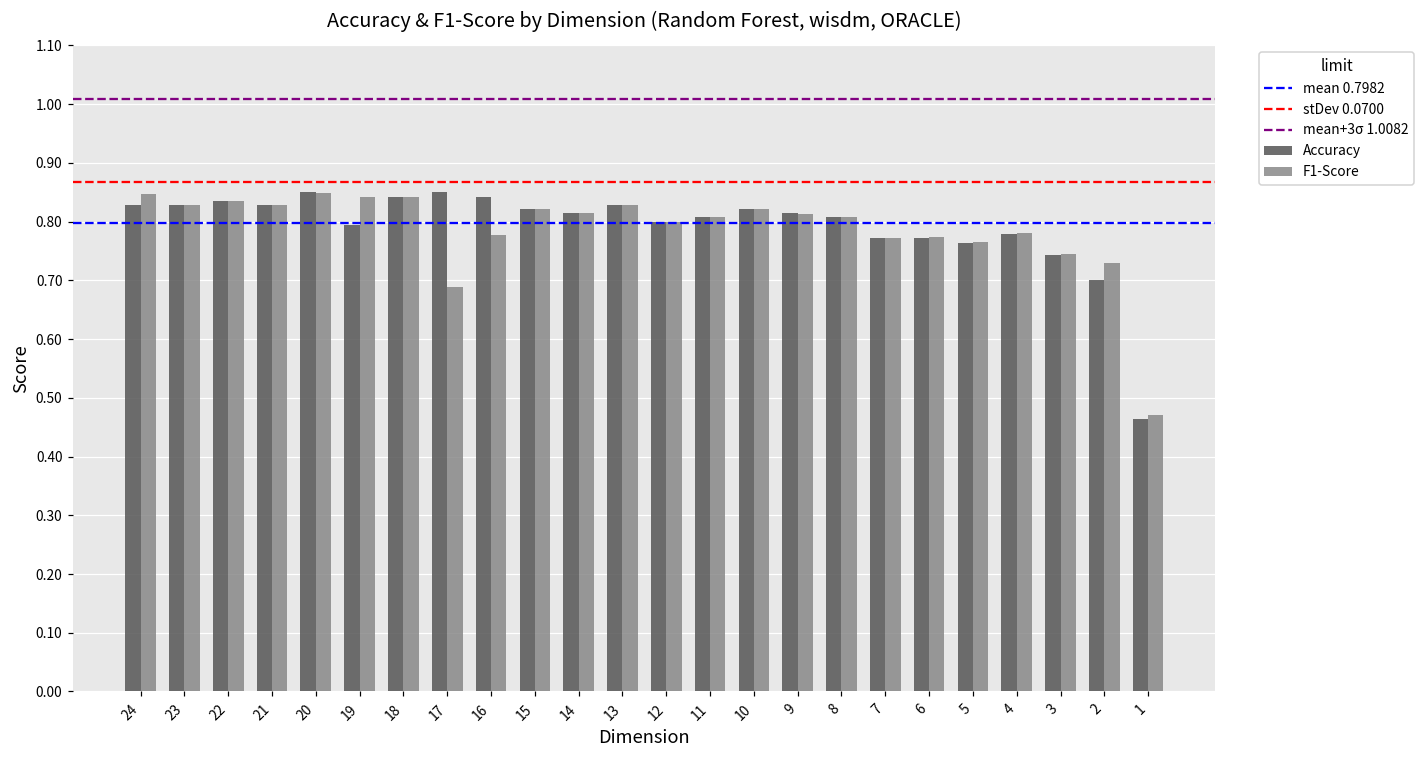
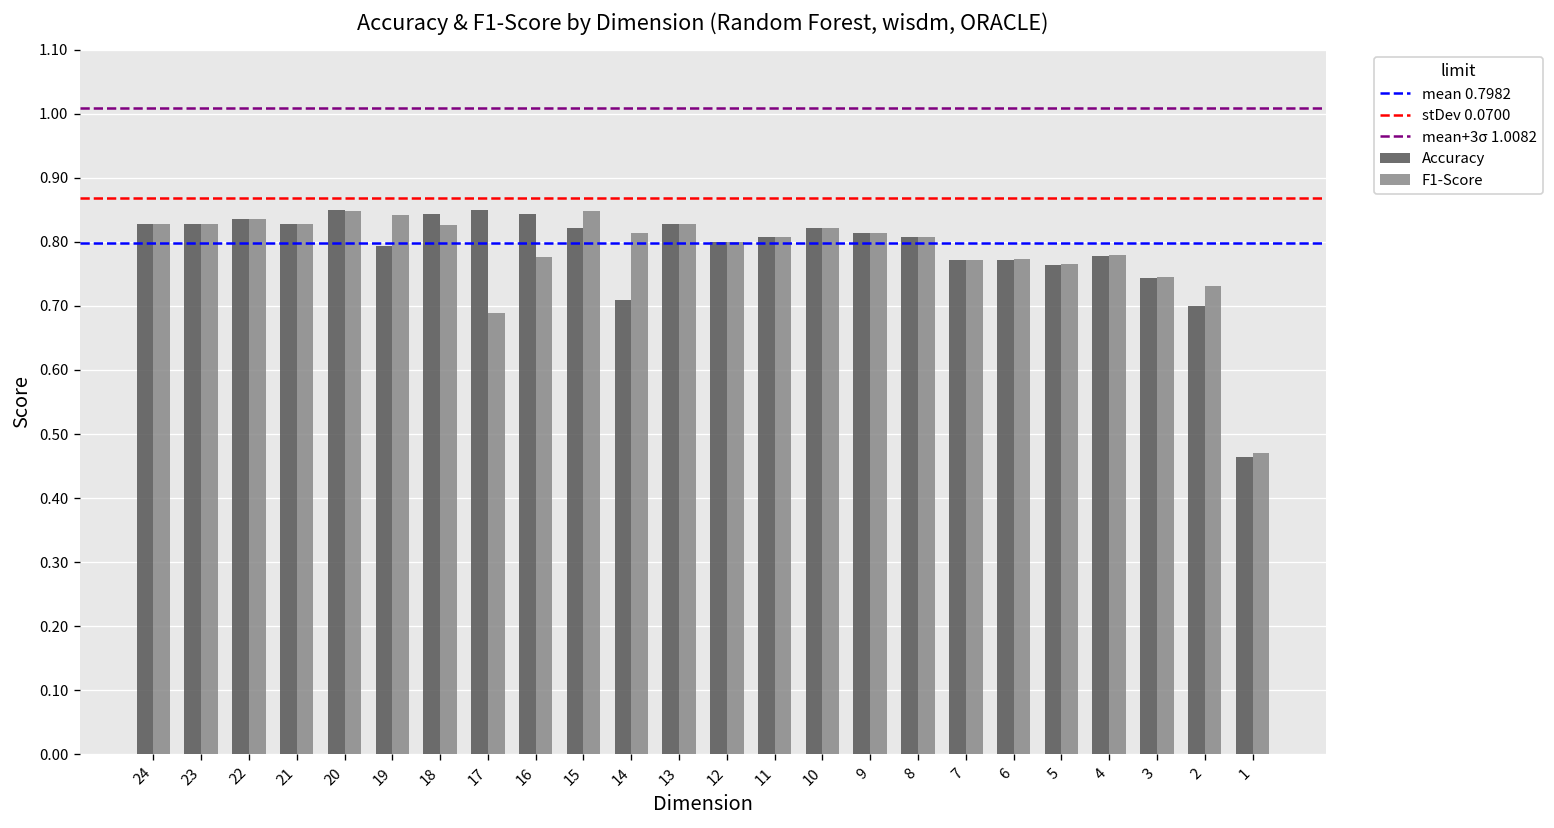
  {
    "Accuracy": {
      "24": 0.83,
      "23": 0.83,
      "22": 0.84,
      "21": 0.83,
      "20": 0.85,
      "19": 0.79,
      "18": 0.84,
      "17": 0.85,
      "16": 0.84,
      "15": 0.82,
-     "14": 0.81,
+     "14": 0.71,
      "13": 0.83,
      "12": 0.80,
      "11": 0.81,
      "10": 0.82,
      "9": 0.81,
      "8": 0.81,
      "7": 0.77,
      "6": 0.77,
      "5": 0.76,
      "4": 0.78,
      "3": 0.74,
      "2": 0.70,
      "1": 0.46
    },
    "F1-Score": {
-     "24": 0.85,
+     "24": 0.83,
      "23": 0.83,
      "22": 0.84,
      "21": 0.83,
      "20": 0.85,
      "19": 0.84,
-     "18": 0.84,
+     "18": 0.83,
      "17": 0.69,
      "16": 0.78,
-     "15": 0.82,
+     "15": 0.85,
      "14": 0.81,
      "13": 0.83,
      "12": 0.80,
      "11": 0.81,
      "10": 0.82,
      "9": 0.81,
      "8": 0.81,
      "7": 0.77,
      "6": 0.77,
      "5": 0.77,
      "4": 0.78,
      "3": 0.74,
      "2": 0.73,
      "1": 0.47
    }
  }
